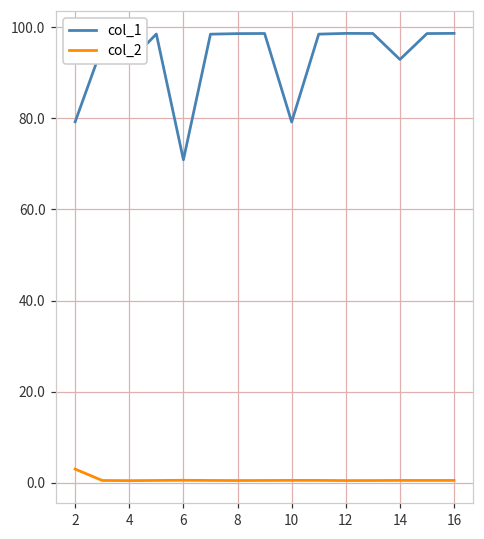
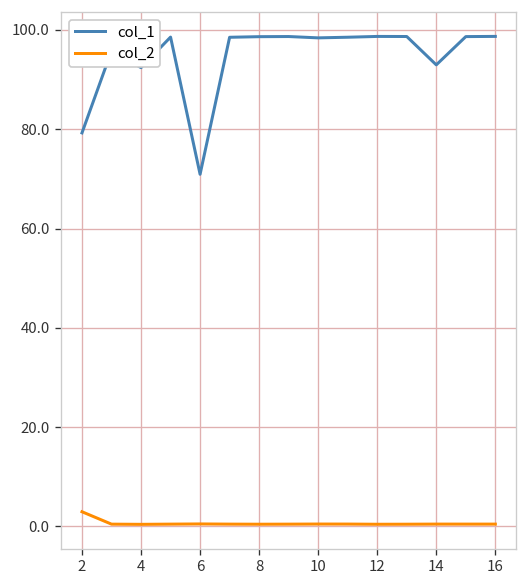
  {
    "col_1": {
      "2": 79,
      "6": 71,
      "8": 99,
-     "10": 79,
+     "10": 98,
      "12": 99,
      "14": 93,
      "16": 99
    },
    "col_2": {
      "2": 3,
      "4": 0,
      "6": 1,
      "8": 0,
      "10": 0,
      "12": 0,
      "14": 0,
      "16": 0
    }
  }
